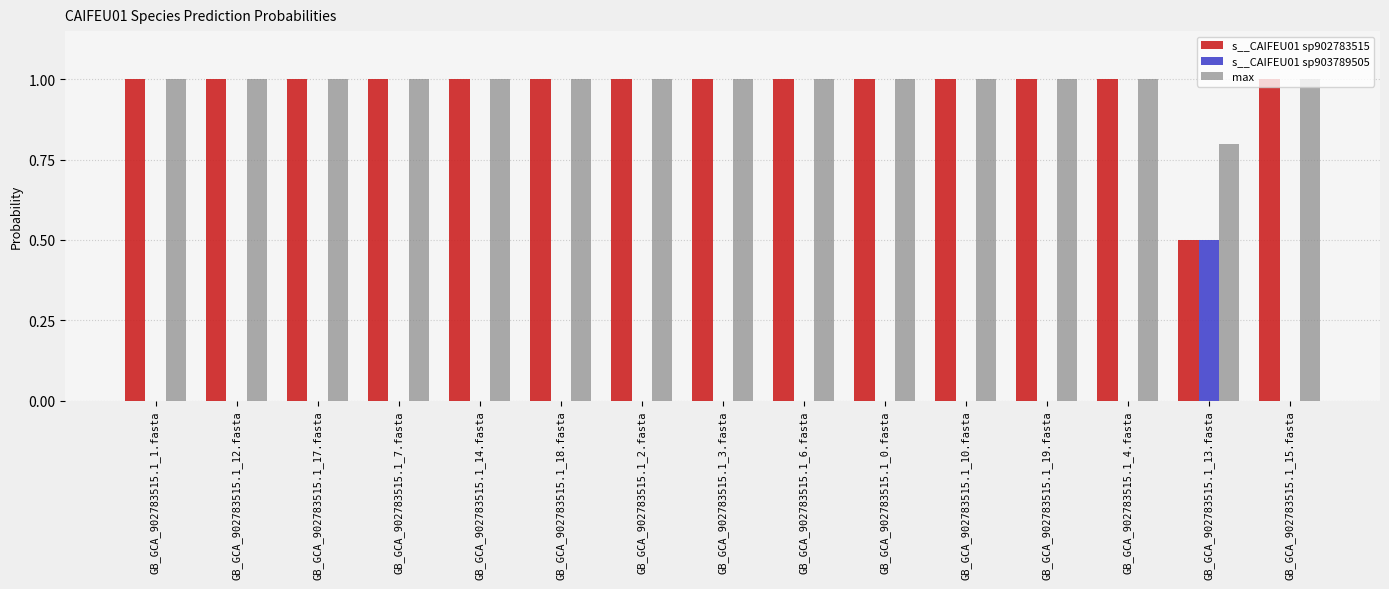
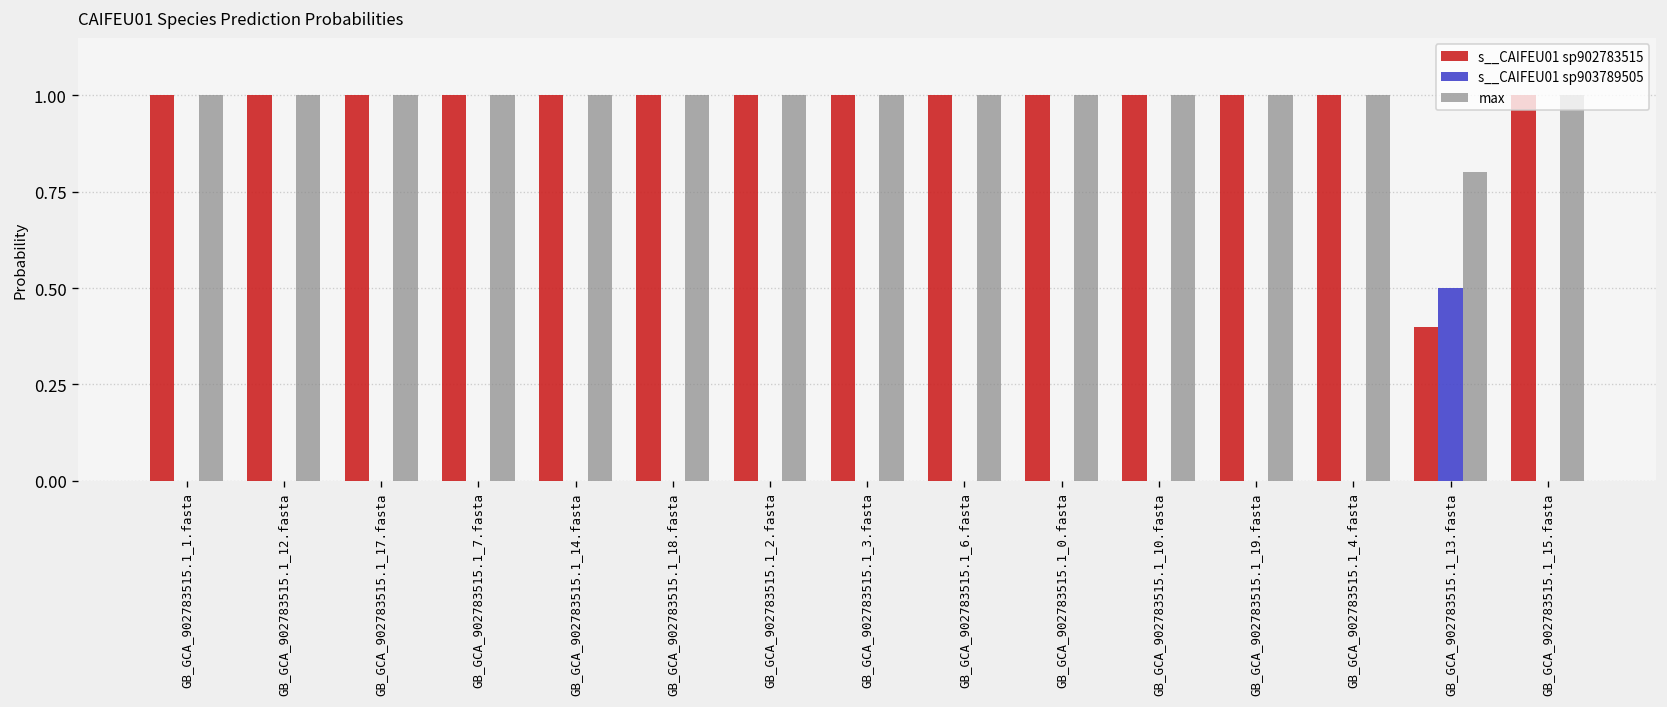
  {
    "s__CAIFEU01 sp902783515": {
      "GB_GCA_902783515.1_1.fasta": 1.0,
      "GB_GCA_902783515.1_12.fasta": 1.0,
      "GB_GCA_902783515.1_17.fasta": 1.0,
      "GB_GCA_902783515.1_7.fasta": 1.0,
      "GB_GCA_902783515.1_14.fasta": 1.0,
      "GB_GCA_902783515.1_18.fasta": 1.0,
      "GB_GCA_902783515.1_2.fasta": 1.0,
      "GB_GCA_902783515.1_3.fasta": 1.0,
      "GB_GCA_902783515.1_6.fasta": 1.0,
      "GB_GCA_902783515.1_0.fasta": 1.0,
      "GB_GCA_902783515.1_10.fasta": 1.0,
      "GB_GCA_902783515.1_19.fasta": 1.0,
      "GB_GCA_902783515.1_4.fasta": 1.0,
-     "GB_GCA_902783515.1_13.fasta": 0.5
+     "GB_GCA_902783515.1_13.fasta": 0.4
    },
    "s__CAIFEU01 sp903789505": {
      "GB_GCA_902783515.1_13.fasta": 0.5
    },
    "max": {
      "GB_GCA_902783515.1_1.fasta": 1.0,
      "GB_GCA_902783515.1_12.fasta": 1.0,
      "GB_GCA_902783515.1_17.fasta": 1.0,
      "GB_GCA_902783515.1_7.fasta": 1.0,
      "GB_GCA_902783515.1_14.fasta": 1.0,
      "GB_GCA_902783515.1_18.fasta": 1.0,
      "GB_GCA_902783515.1_2.fasta": 1.0,
      "GB_GCA_902783515.1_3.fasta": 1.0,
      "GB_GCA_902783515.1_6.fasta": 1.0,
      "GB_GCA_902783515.1_0.fasta": 1.0,
      "GB_GCA_902783515.1_10.fasta": 1.0,
      "GB_GCA_902783515.1_19.fasta": 1.0,
      "GB_GCA_902783515.1_4.fasta": 1.0,
      "GB_GCA_902783515.1_13.fasta": 0.8
    }
  }
